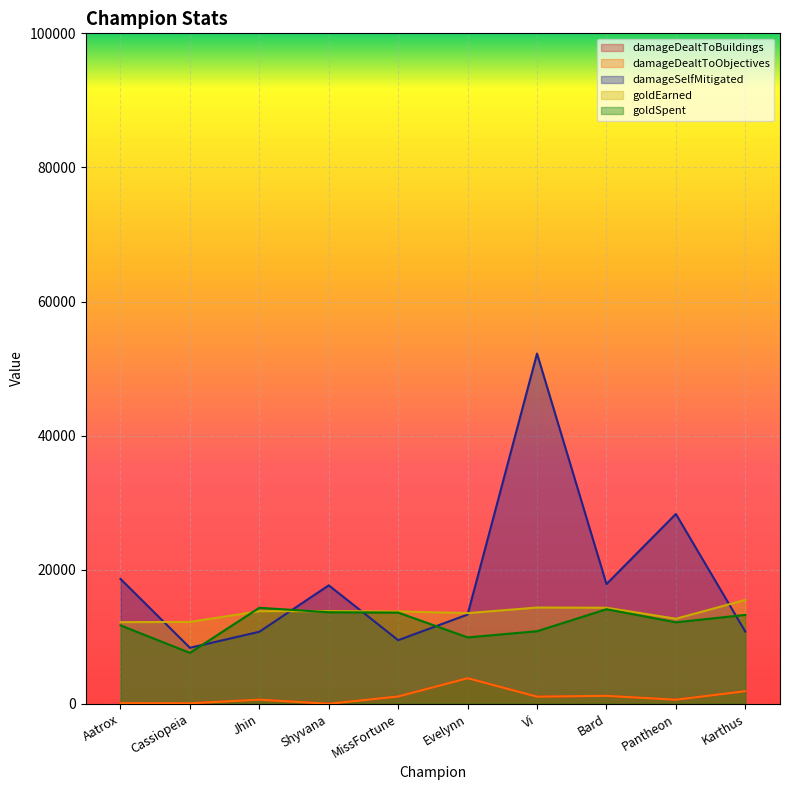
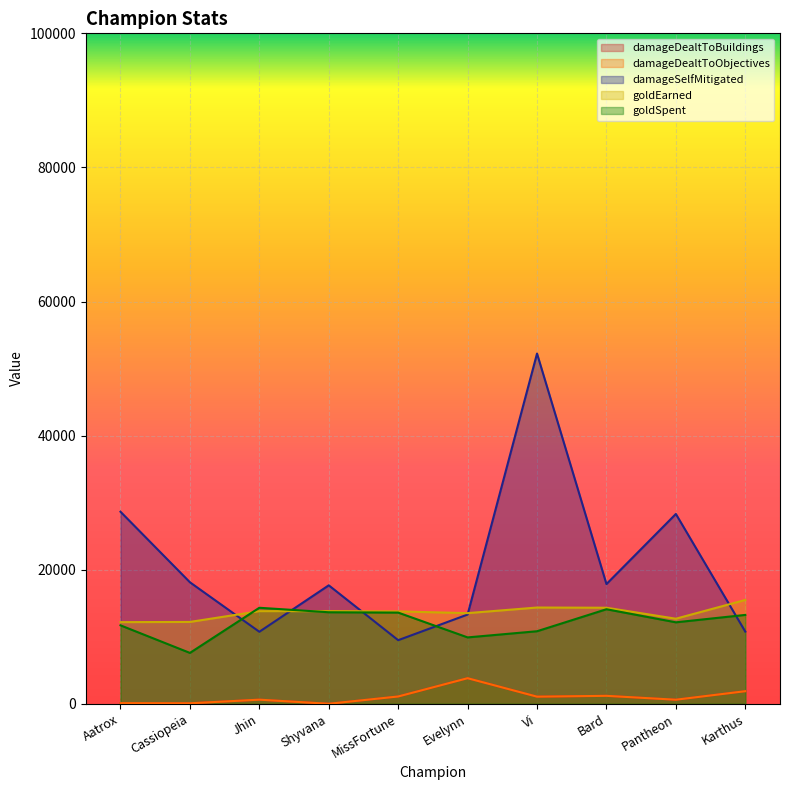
  {
    "damageSelfMitigated": {
-     "Aatrox": 19000,
-     "Cassiopeia": 8000,
+     "Aatrox": 29000,
+     "Cassiopeia": 18000,
      "Jhin": 11000,
      "Shyvana": 18000,
      "MissFortune": 9000,
      "Vi": 52000,
      "Bard": 18000,
      "Pantheon": 28000,
      "Karthus": 11000
    },
    "goldSpent": {
      "Aatrox": 12000,
      "Cassiopeia": 8000,
      "Jhin": 14000,
      "Evelynn": 10000,
      "Vi": 11000,
      "Pantheon": 12000,
      "Karthus": 13000
    }
  }
